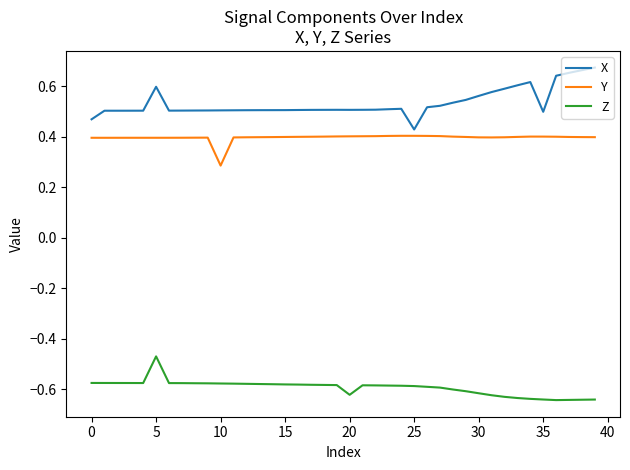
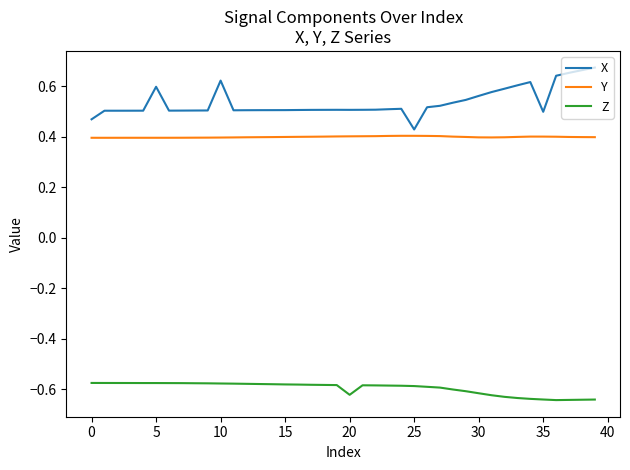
  {
    "X": {
      "0": 0.47,
      "5": 0.60,
-     "10": 0.50,
+     "10": 0.62,
      "15": 0.50,
      "20": 0.51,
      "25": 0.43,
      "30": 0.56,
      "35": 0.50
    },
    "Y": {
      "0": 0.40,
      "5": 0.40,
-     "10": 0.29,
+     "10": 0.40,
      "15": 0.40,
      "20": 0.40,
      "25": 0.40,
      "30": 0.40,
      "35": 0.40
    },
    "Z": {
      "0": -0.57,
-     "5": -0.47,
+     "5": -0.58,
      "10": -0.58,
      "15": -0.58,
      "20": -0.62,
      "25": -0.59,
      "30": -0.62,
      "35": -0.64
    }
  }
